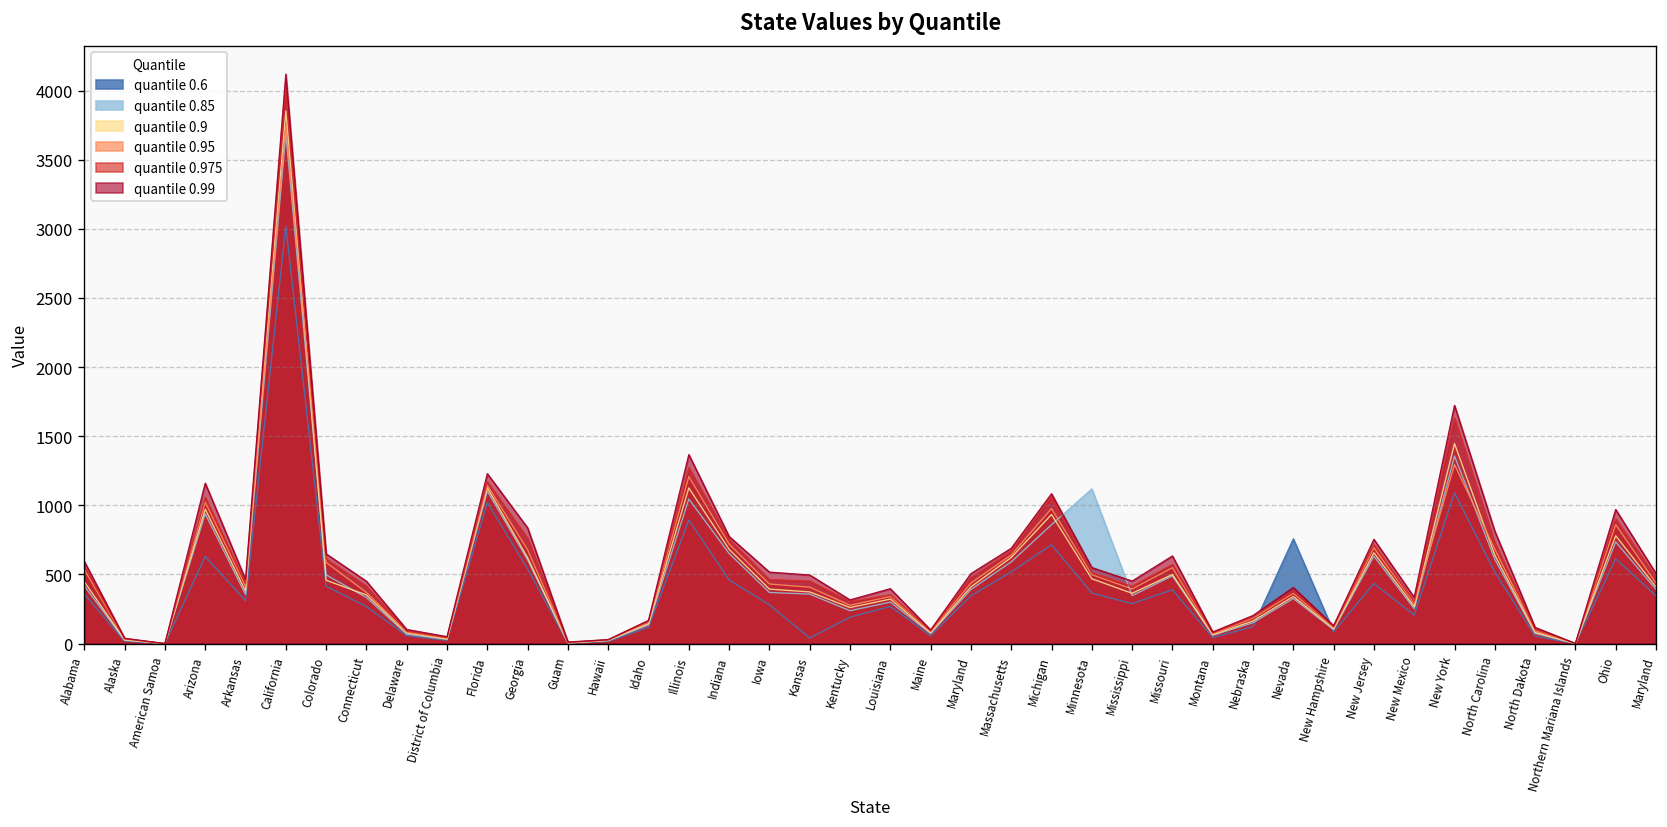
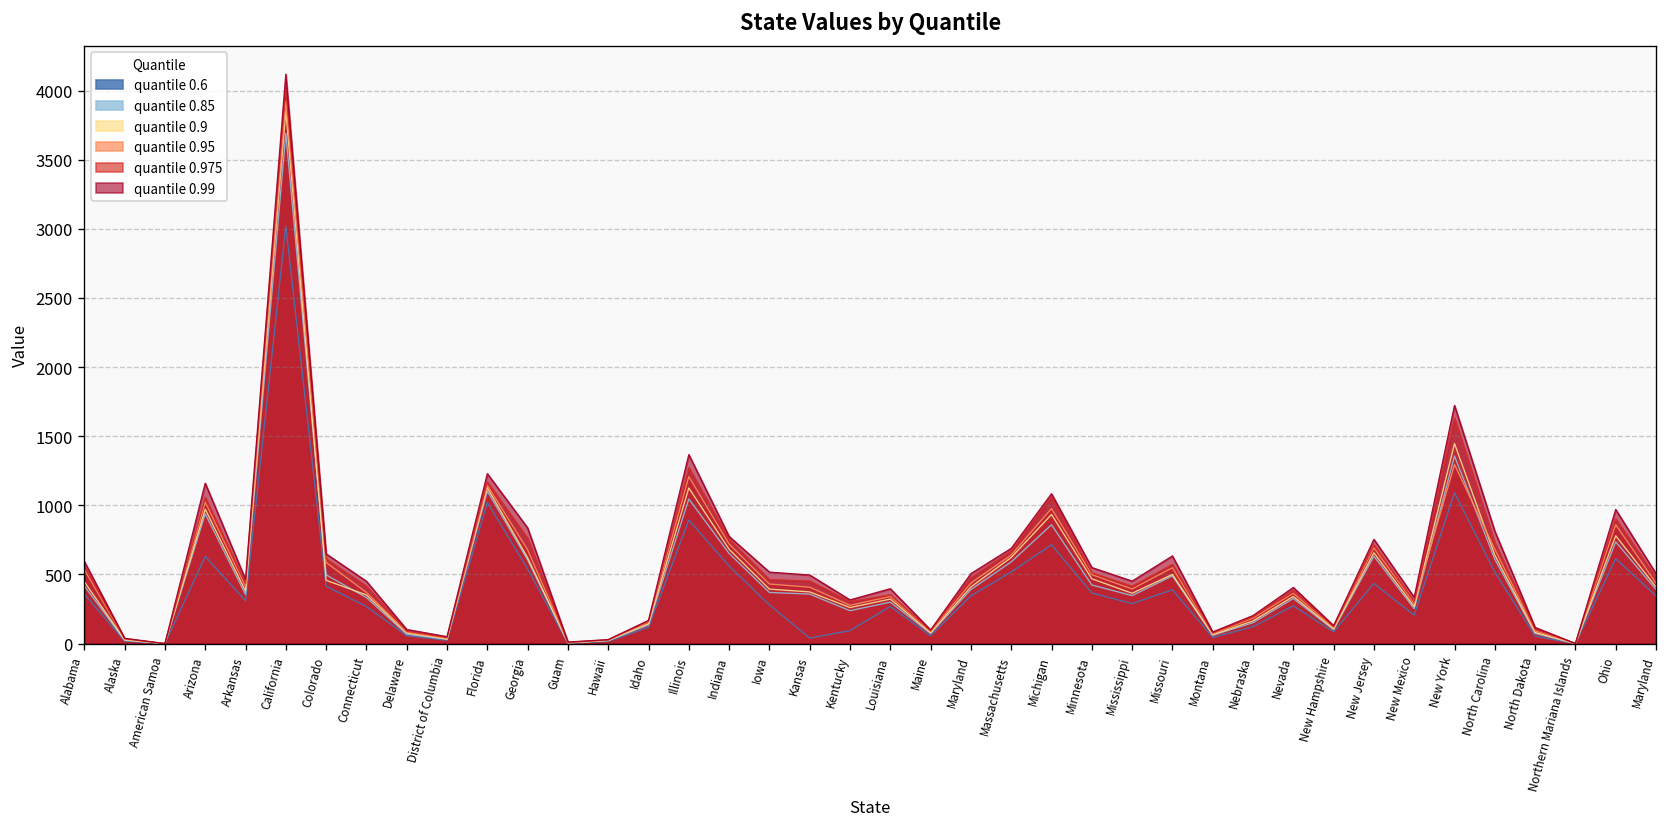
  {
    "quantile 0.6": {
      "Alabama": 360,
      "Arizona": 630,
      "Arkansas": 310,
      "California": 3020,
      "Colorado": 420,
      "Connecticut": 270,
      "Florida": 1020,
      "Georgia": 540,
      "Illinois": 890,
-     "Indiana": 460,
+     "Indiana": 560,
      "Iowa": 280,
      "Kansas": 40,
-     "Kentucky": 190,
+     "Kentucky": 90,
      "Louisiana": 270,
      "Massachusetts": 520,
      "Michigan": 720,
      "Minnesota": 370,
      "Mississippi": 290,
      "Missouri": 390,
      "Nebraska": 120,
-     "Nevada": 760,
+     "Nevada": 270,
      "New Jersey": 440,
      "New Mexico": 210,
      "New York": 1090,
      "North Carolina": 520,
      "Ohio": 610
    },
    "quantile 0.85": {
      "Alabama": 420,
      "Arizona": 940,
      "Arkansas": 360,
      "California": 3690,
      "Colorado": 500,
      "Florida": 1100,
      "Illinois": 1050,
      "Indiana": 650,
      "Iowa": 370,
      "Kentucky": 240,
      "Massachusetts": 590,
      "Michigan": 860,
-     "Minnesota": 1120,
+     "Minnesota": 420,
      "New Jersey": 630,
      "New York": 1360,
      "North Carolina": 610,
      "Ohio": 740
    },
    "quantile 0.9": {
      "Alabama": 450,
      "Arizona": 970,
      "Arkansas": 380,
      "California": 3850,
      "Colorado": 460,
      "Illinois": 1130,
      "Indiana": 680,
      "Iowa": 390,
      "Michigan": 930,
      "Minnesota": 470,
      "New Jersey": 660,
      "New York": 1450,
      "North Carolina": 640,
      "Ohio": 780
    },
    "quantile 0.95": {
      "Alabama": 540,
      "Arizona": 1020,
-     "California": 3750,
+     "California": 3920,
      "Colorado": 590,
      "Georgia": 680,
      "Illinois": 1210,
      "Indiana": 720,
      "Iowa": 430,
      "Kansas": 410,
      "Michigan": 980,
      "Missouri": 550,
      "New York": 1300,
      "North Carolina": 680,
      "Ohio": 860
    }
  }
